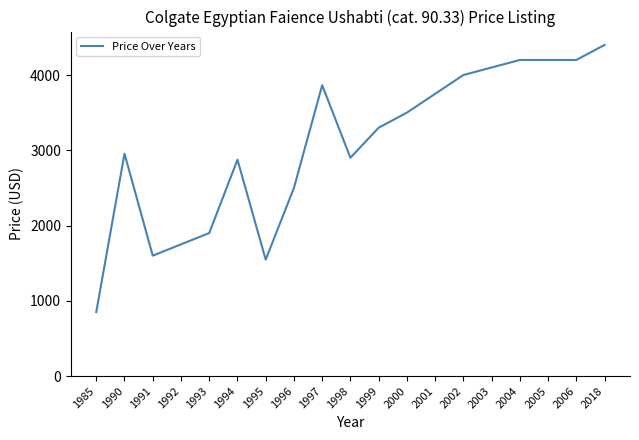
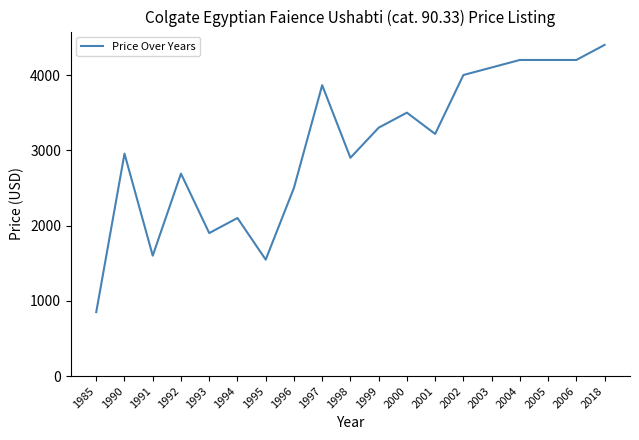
  {
    "1985": 900,
    "1990": 3000,
    "1991": 1600,
-   "1992": 1800,
+   "1992": 2700,
    "1993": 1900,
-   "1994": 2900,
+   "1994": 2100,
    "1995": 1500,
    "1996": 2500,
    "1997": 3900,
    "1998": 2900,
    "1999": 3300,
    "2000": 3500,
-   "2001": 3800,
+   "2001": 3200,
    "2002": 4000,
    "2003": 4100,
    "2004": 4200,
    "2005": 4200,
    "2006": 4200,
    "2018": 4400
  }
